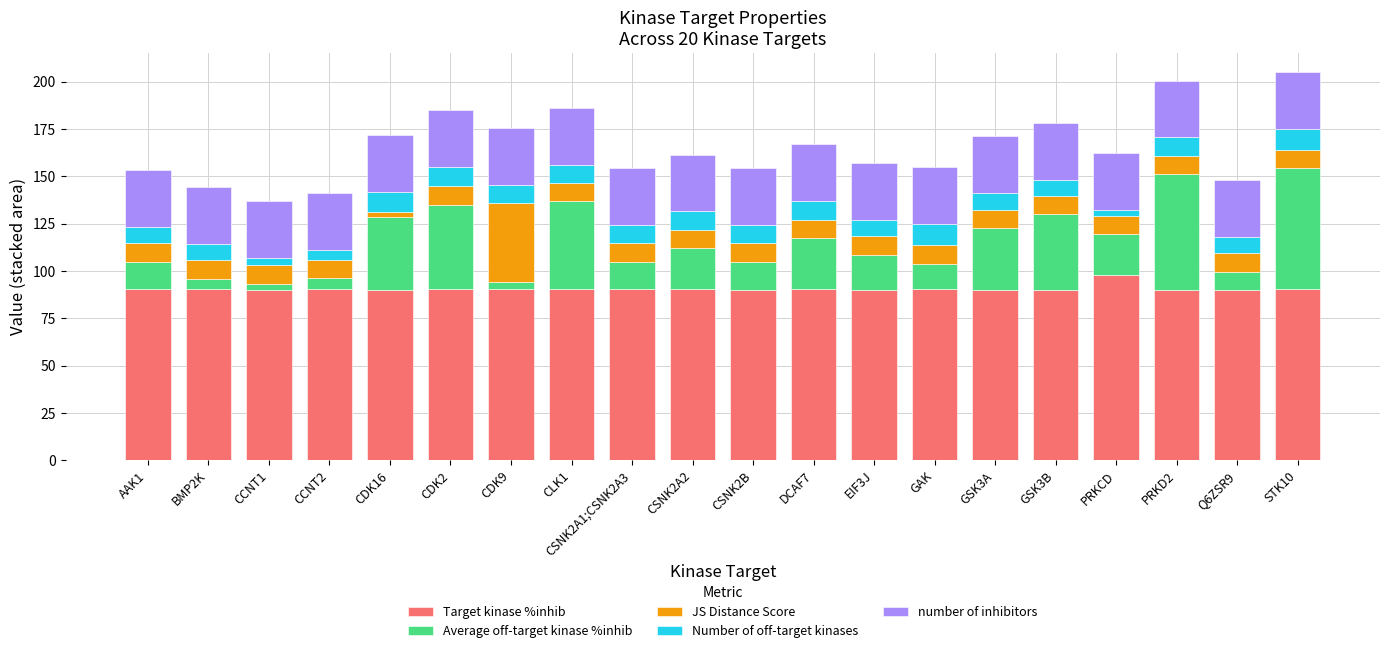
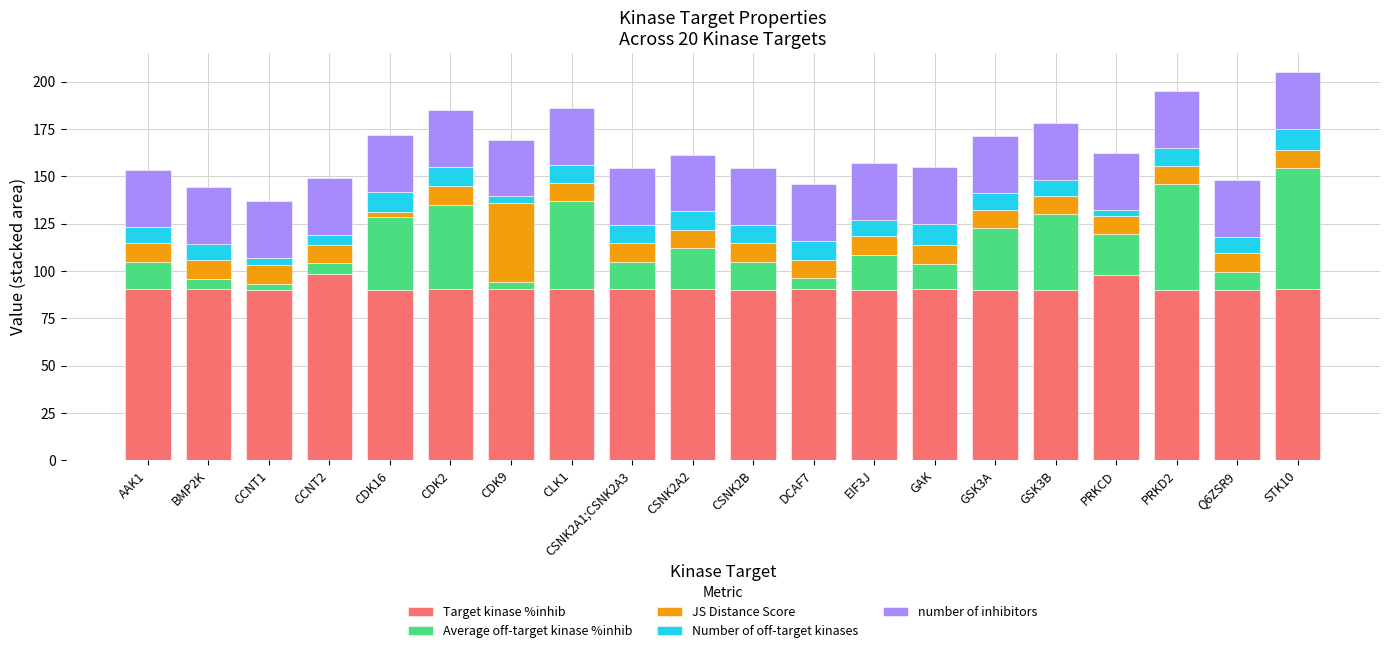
  {
    "Target kinase %inhib": {
      "AAK1": 90,
      "BMP2K": 91,
      "CCNT1": 90,
-     "CCNT2": 91,
+     "CCNT2": 98,
      "CDK16": 90,
      "CDK2": 90,
      "CDK9": 91,
      "CLK1": 90,
      "CSNK2A1;CSNK2A3": 90,
      "CSNK2A2": 90,
      "CSNK2B": 90,
      "DCAF7": 91,
      "EIF3J": 90,
      "GAK": 90,
      "GSK3A": 90,
      "GSK3B": 90,
      "PRKCD": 98,
      "PRKD2": 90,
      "Q6ZSR9": 90,
      "STK10": 90
    },
    "Average off-target kinase %inhib": {
      "AAK1": 14,
      "BMP2K": 5,
      "CCNT1": 3,
      "CCNT2": 6,
      "CDK16": 38,
      "CDK2": 45,
      "CDK9": 4,
      "CLK1": 46,
      "CSNK2A1;CSNK2A3": 15,
      "CSNK2A2": 22,
      "CSNK2B": 15,
-     "DCAF7": 27,
+     "DCAF7": 6,
      "EIF3J": 19,
      "GAK": 14,
      "GSK3A": 32,
      "GSK3B": 40,
      "PRKCD": 22,
-     "PRKD2": 61,
+     "PRKD2": 56,
      "Q6ZSR9": 9,
      "STK10": 64
    },
    "JS Distance Score": {
      "AAK1": 10,
      "BMP2K": 10,
      "CCNT1": 10,
      "CCNT2": 10,
      "CDK16": 3,
      "CDK2": 10,
      "CDK9": 41,
      "CLK1": 10,
      "CSNK2A1;CSNK2A3": 10,
      "CSNK2A2": 10,
      "CSNK2B": 10,
      "DCAF7": 10,
      "EIF3J": 10,
      "GAK": 10,
      "GSK3A": 10,
      "GSK3B": 10,
      "PRKCD": 10,
      "PRKD2": 10,
      "Q6ZSR9": 10,
      "STK10": 10
    },
    "Number of off-target kinases": {
      "AAK1": 9,
      "BMP2K": 9,
      "CCNT1": 4,
      "CCNT2": 5,
      "CDK16": 11,
      "CDK2": 10,
-     "CDK9": 10,
+     "CDK9": 4,
      "CLK1": 10,
      "CSNK2A1;CSNK2A3": 10,
      "CSNK2A2": 10,
      "CSNK2B": 10,
      "DCAF7": 10,
      "EIF3J": 8,
      "GAK": 11,
      "GSK3A": 9,
      "GSK3B": 8,
      "PRKCD": 3,
      "PRKD2": 10,
      "Q6ZSR9": 8,
      "STK10": 11
    },
    "number of inhibitors": {
      "AAK1": 30,
      "BMP2K": 30,
      "CCNT1": 30,
      "CCNT2": 30,
      "CDK16": 30,
      "CDK2": 30,
      "CDK9": 30,
      "CLK1": 30,
      "CSNK2A1;CSNK2A3": 30,
      "CSNK2A2": 30,
      "CSNK2B": 30,
      "DCAF7": 30,
      "EIF3J": 30,
      "GAK": 30,
      "GSK3A": 30,
      "GSK3B": 30,
      "PRKCD": 30,
      "PRKD2": 30,
      "Q6ZSR9": 30,
      "STK10": 30
    }
  }
